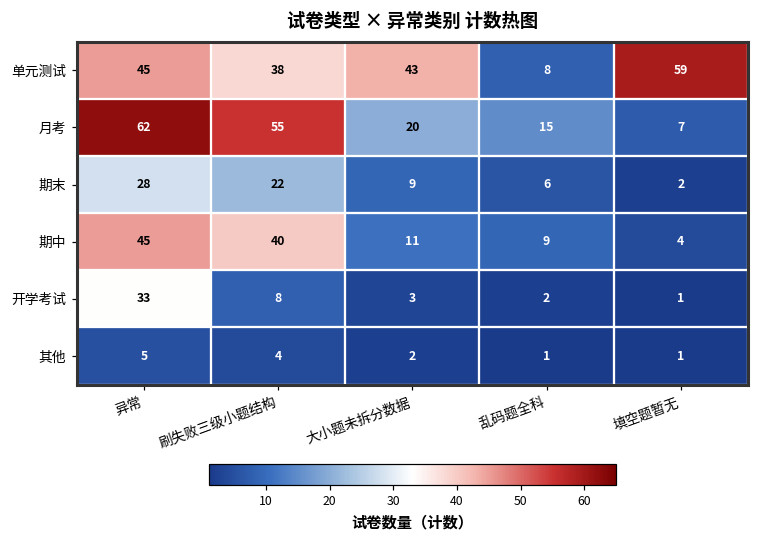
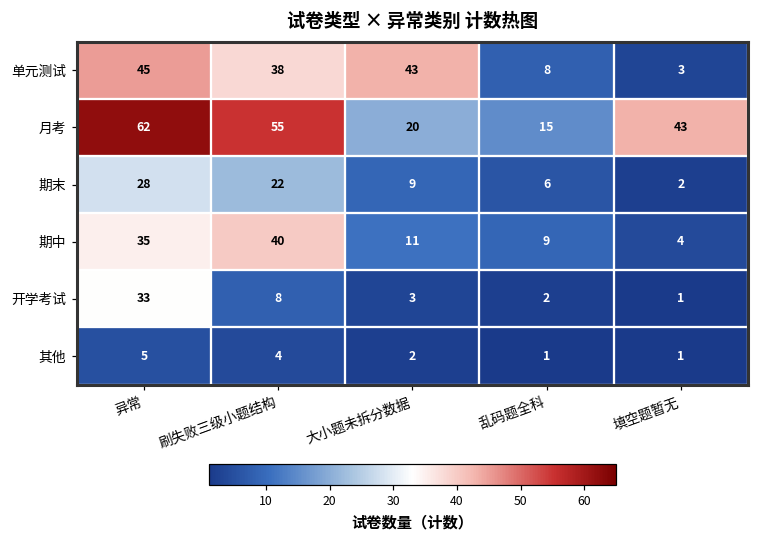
  {
    "单元测试": {
      "异常": 45,
      "刷失败三级小题结构": 38,
      "大小题未拆分数据": 43,
      "乱码题全科": 8,
-     "填空题暂无": 59
+     "填空题暂无": 3
    },
    "月考": {
      "异常": 62,
      "刷失败三级小题结构": 55,
      "大小题未拆分数据": 20,
      "乱码题全科": 15,
-     "填空题暂无": 7
+     "填空题暂无": 43
    },
    "期末": {
      "异常": 28,
      "刷失败三级小题结构": 22,
      "大小题未拆分数据": 9,
      "乱码题全科": 6,
      "填空题暂无": 2
    },
    "期中": {
-     "异常": 45,
+     "异常": 35,
      "刷失败三级小题结构": 40,
      "大小题未拆分数据": 11,
      "乱码题全科": 9,
      "填空题暂无": 4
    },
    "开学考试": {
      "异常": 33,
      "刷失败三级小题结构": 8,
      "大小题未拆分数据": 3,
      "乱码题全科": 2,
      "填空题暂无": 1
    },
    "其他": {
      "异常": 5,
      "刷失败三级小题结构": 4,
      "大小题未拆分数据": 2,
      "乱码题全科": 1,
      "填空题暂无": 1
    }
  }
